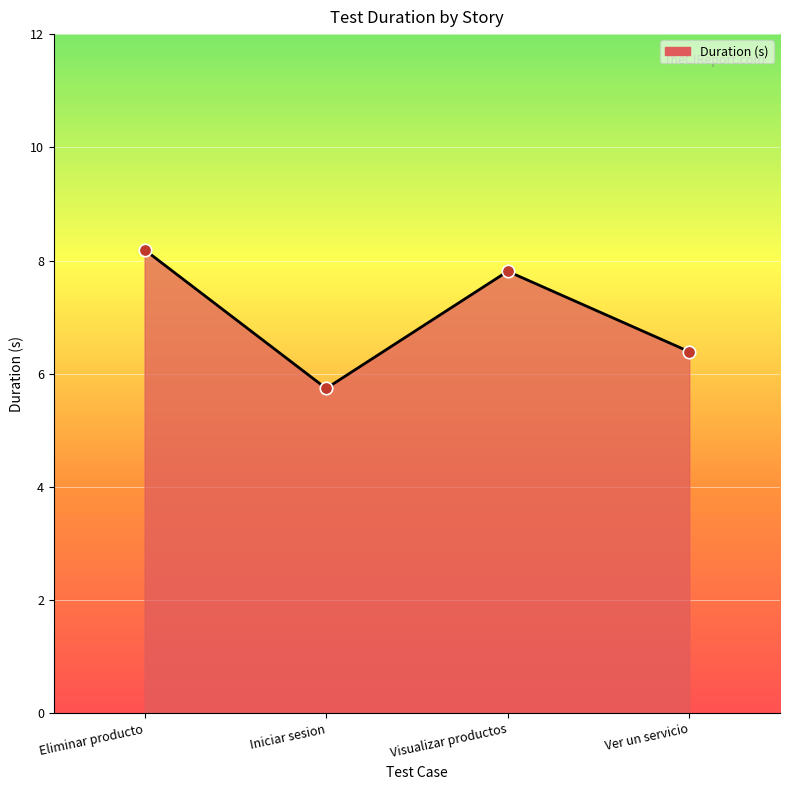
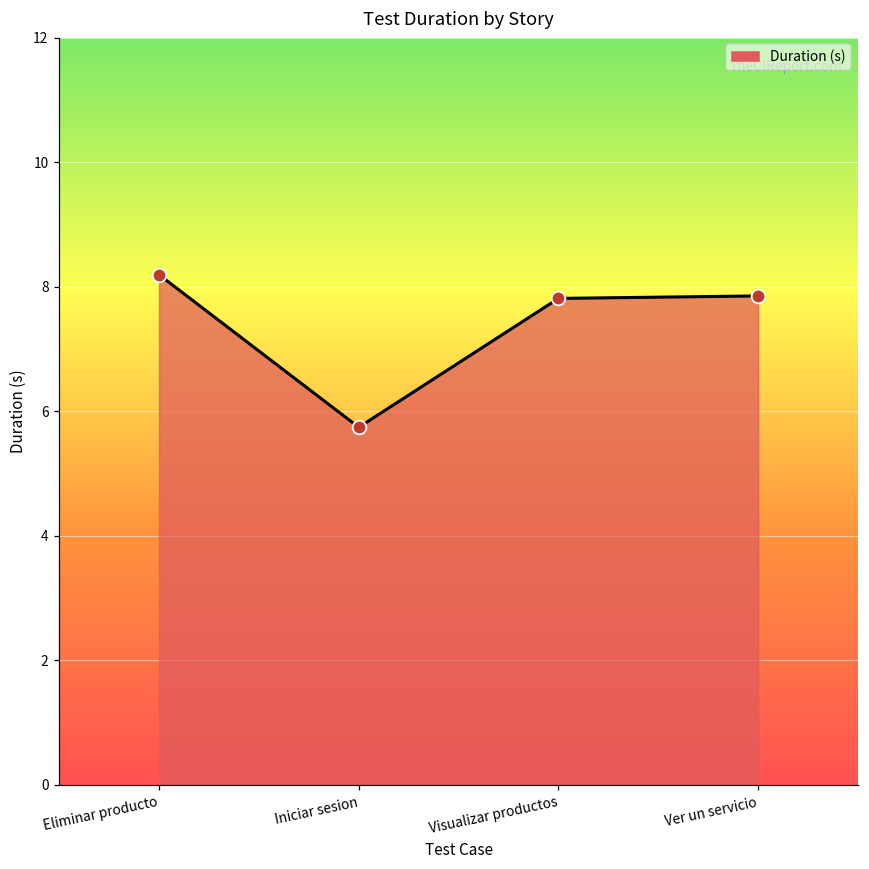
  {
    "Eliminar producto": 8.2,
    "Iniciar sesion": 5.7,
    "Visualizar productos": 7.8,
-   "Ver un servicio": 6.4
+   "Ver un servicio": 7.9
  }
